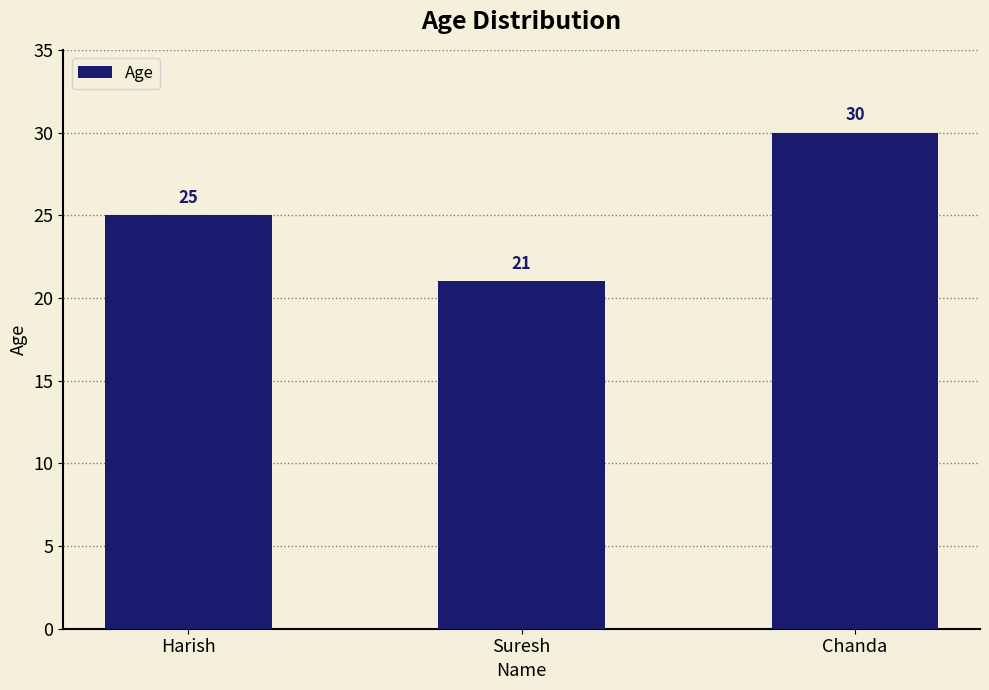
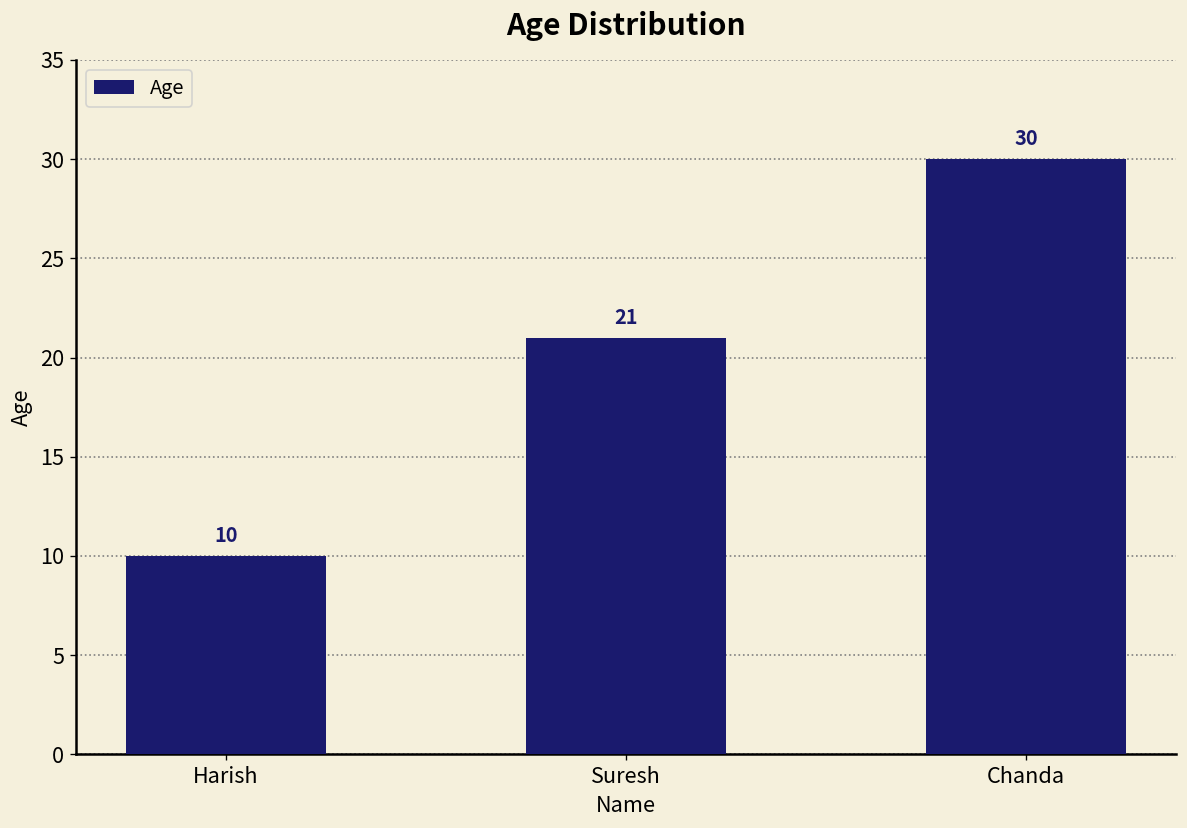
  {
-   "Harish": 25,
+   "Harish": 10,
    "Suresh": 21,
    "Chanda": 30
  }
